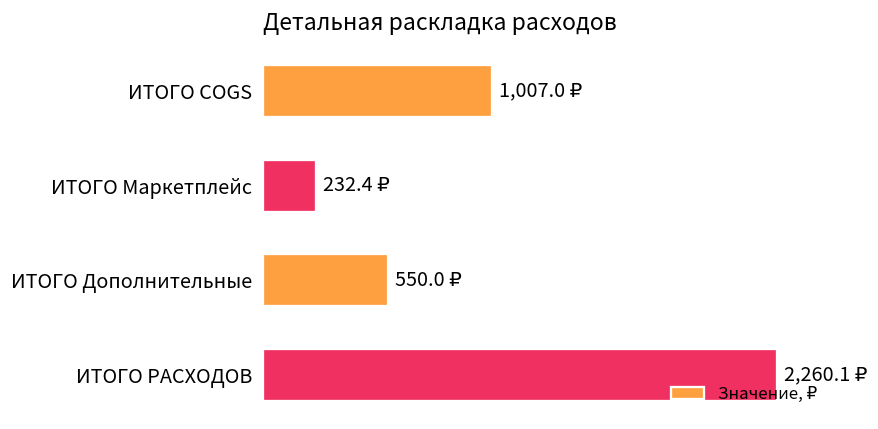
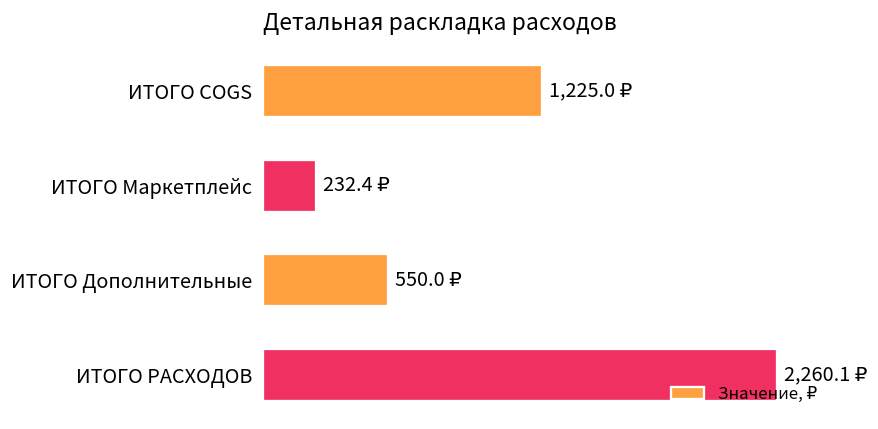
  {
-   "ИТОГО COGS": "1,007.0",
+   "ИТОГО COGS": "1,225.0",
    "ИТОГО Маркетплейс": "232.4",
    "ИТОГО Дополнительные": "550.0",
    "ИТОГО РАСХОДОВ": "2,260.1"
  }
